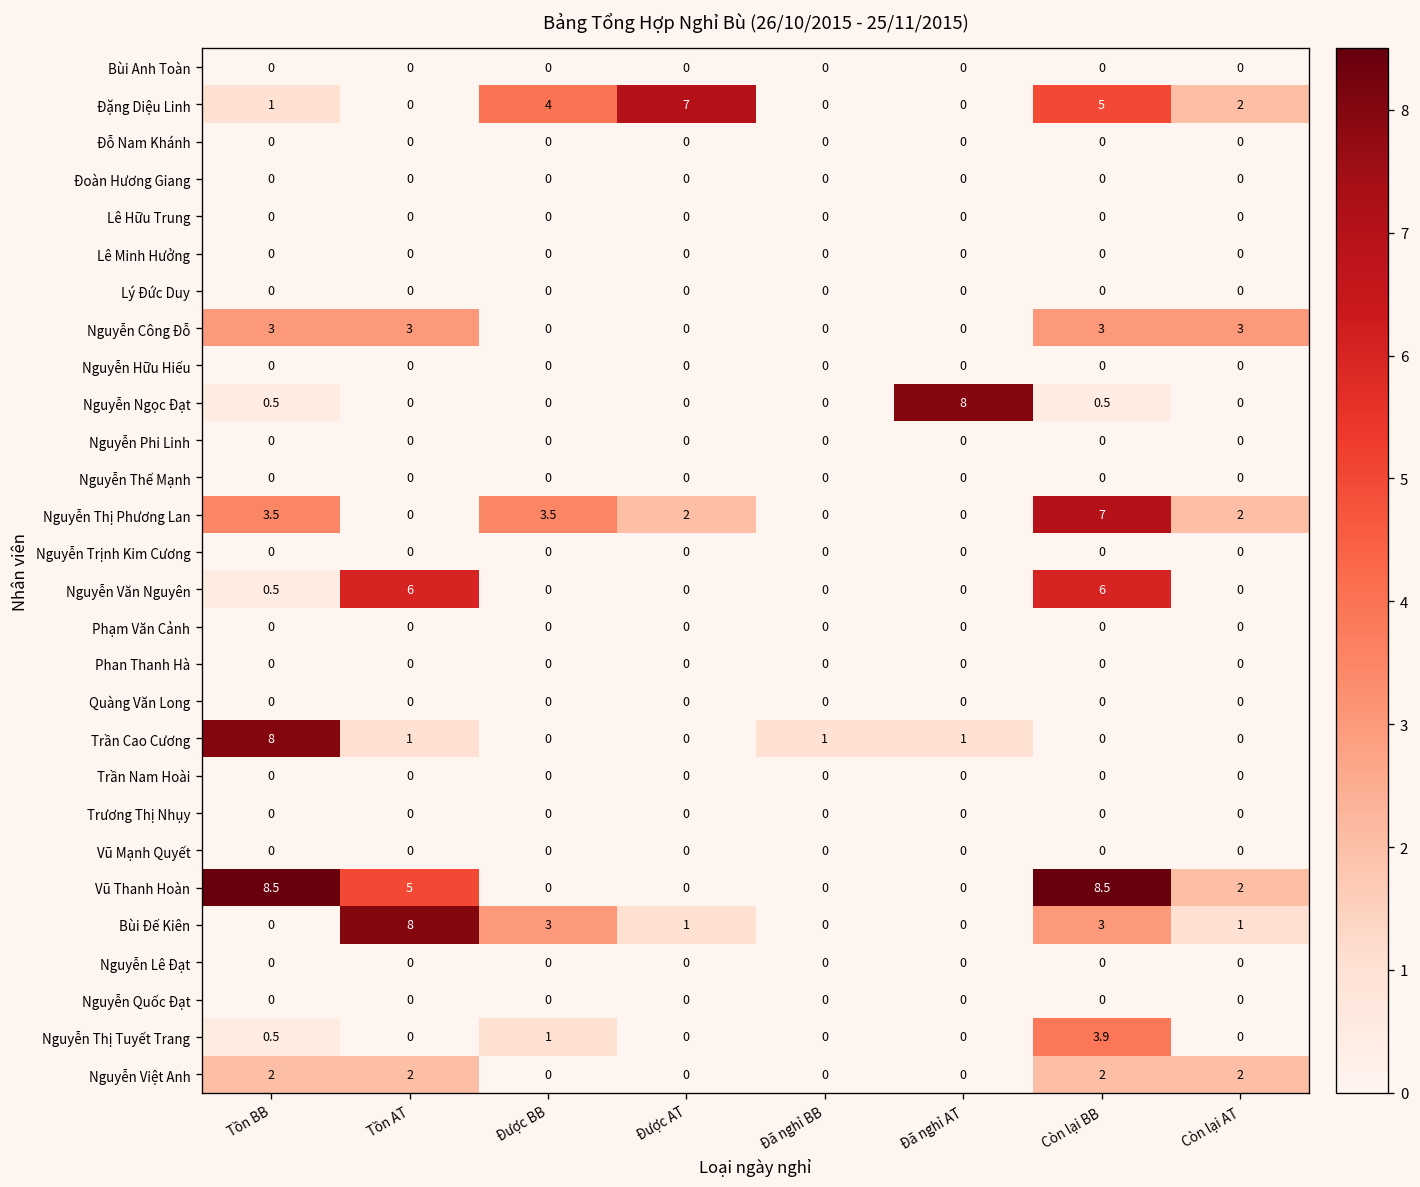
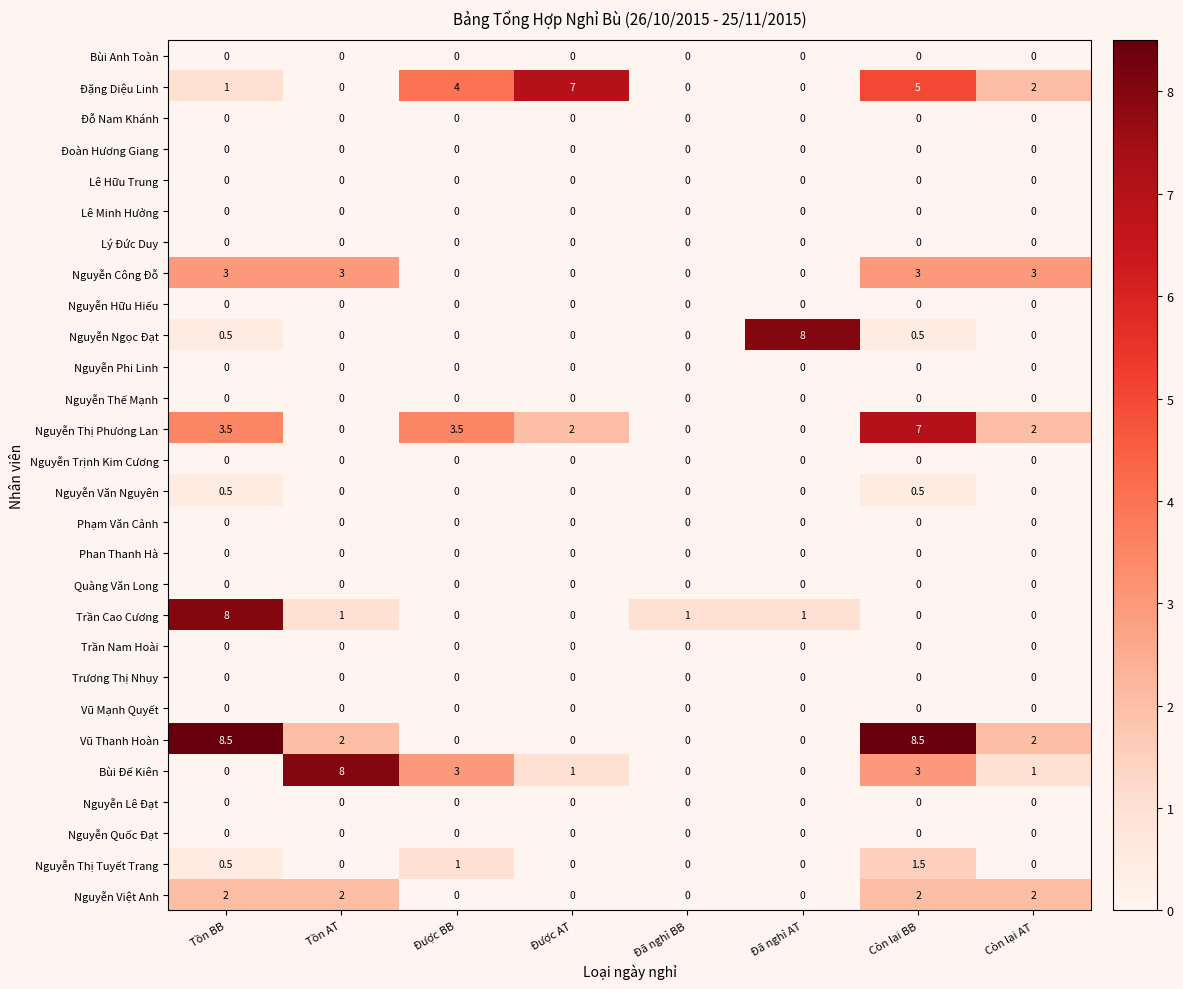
  {
    "Nguyễn Văn Nguyên": {
      "Tồn BB": 0.5,
-     "Tồn AT": 6,
+     "Tồn AT": 0,
      "Được BB": 0,
      "Được AT": 0,
      "Đã nghỉ BB": 0,
      "Đã nghỉ AT": 0,
-     "Còn lại BB": 6,
+     "Còn lại BB": 0.5,
      "Còn lại AT": 0
    },
    "Vũ Thanh Hoàn": {
      "Tồn BB": 8.5,
-     "Tồn AT": 5,
+     "Tồn AT": 2,
      "Được BB": 0,
      "Được AT": 0,
      "Đã nghỉ BB": 0,
      "Đã nghỉ AT": 0,
      "Còn lại BB": 8.5,
      "Còn lại AT": 2
    },
    "Nguyễn Thị Tuyết Trang": {
      "Tồn BB": 0.5,
      "Tồn AT": 0,
      "Được BB": 1,
      "Được AT": 0,
      "Đã nghỉ BB": 0,
      "Đã nghỉ AT": 0,
-     "Còn lại BB": 3.9,
+     "Còn lại BB": 1.5,
      "Còn lại AT": 0
    }
  }
